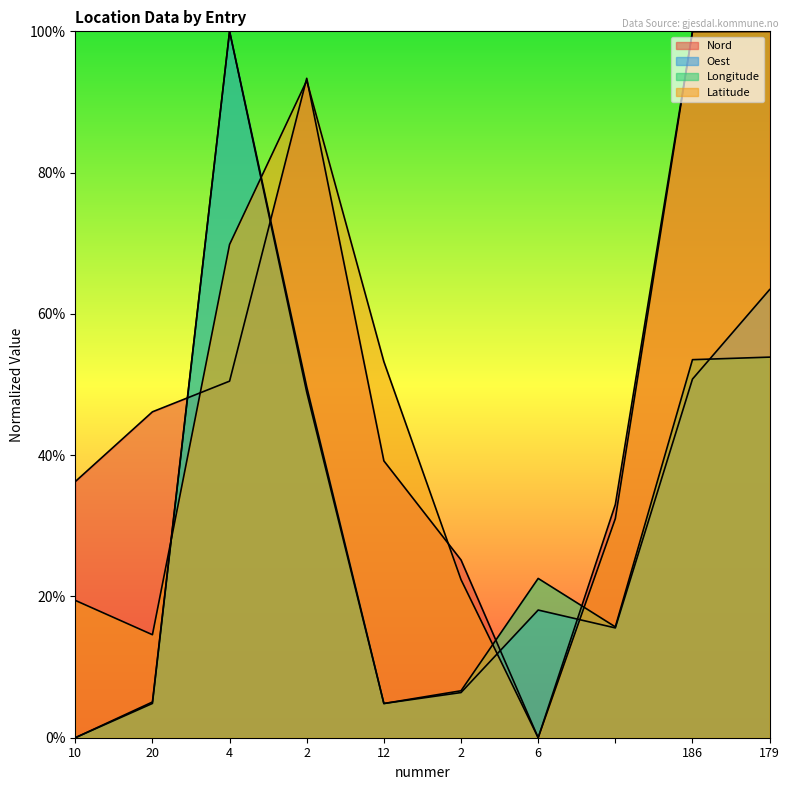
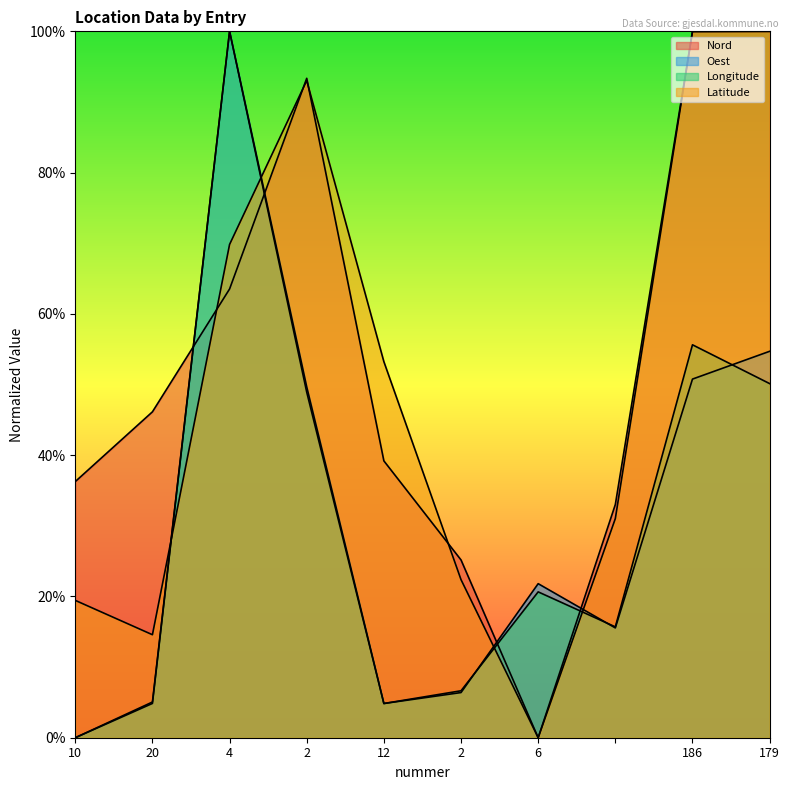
  {
    "Nord": {
      "10": "36%",
      "20": "46%",
-     "4": "50%",
+     "4": "64%",
      "12": "39%"
    },
    "Oest": {
-     "6": "18%",
+     "6": "22%",
      "186": "51%",
-     "179": "63%"
+     "179": "55%"
    },
    "Longitude": {
-     "6": "23%",
-     "186": "54%",
-     "179": "54%"
+     "6": "21%",
+     "186": "56%",
+     "179": "50%"
    },
    "Latitude": {
      "10": "19%",
      "20": "15%",
      "4": "70%",
      "12": "53%"
    }
  }
